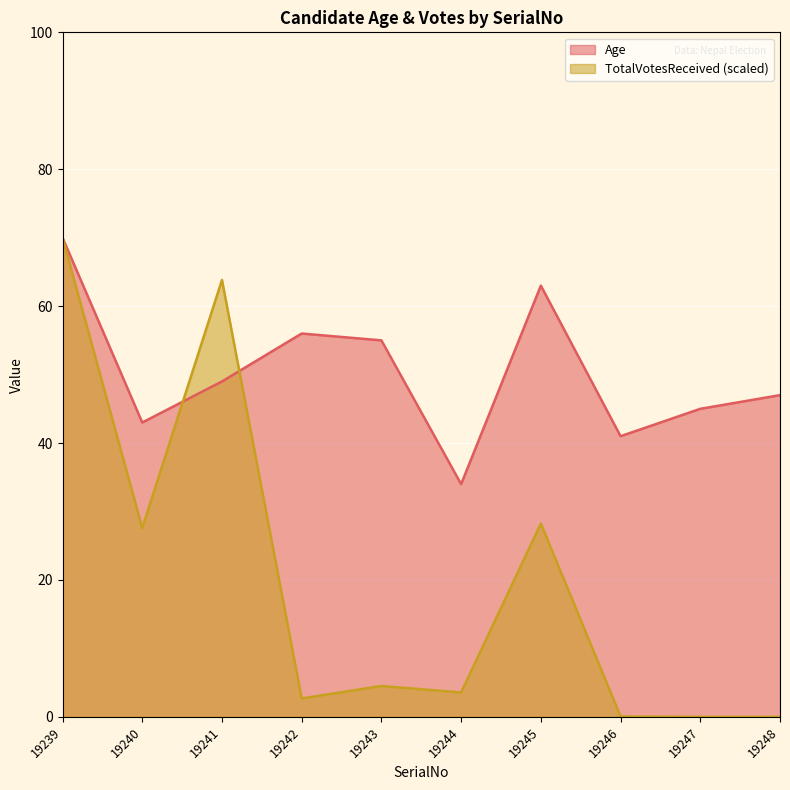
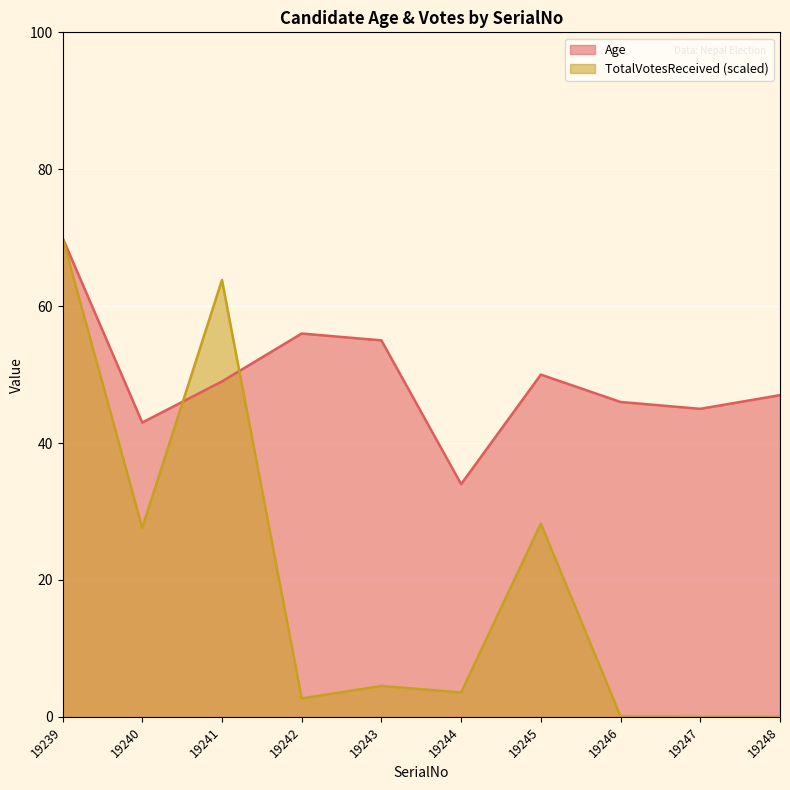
  {
    "Age": {
      "19240": 43,
      "19241": 49,
      "19242": 56,
      "19243": 55,
      "19244": 34,
-     "19245": 63,
-     "19246": 41,
+     "19245": 50,
+     "19246": 46,
      "19247": 45,
      "19248": 47
    },
    "TotalVotesReceived (scaled)": {
      "19240": 28,
      "19241": 64,
      "19242": 3,
      "19243": 5,
      "19244": 4,
      "19245": 28,
      "19246": 0,
      "19247": 0,
      "19248": 0
    }
  }
